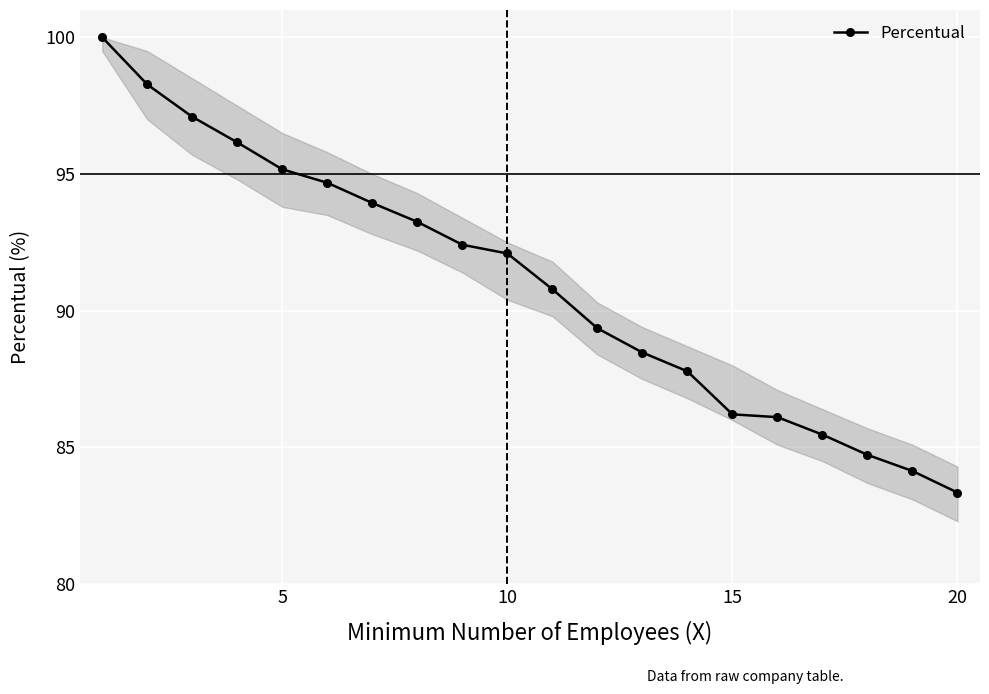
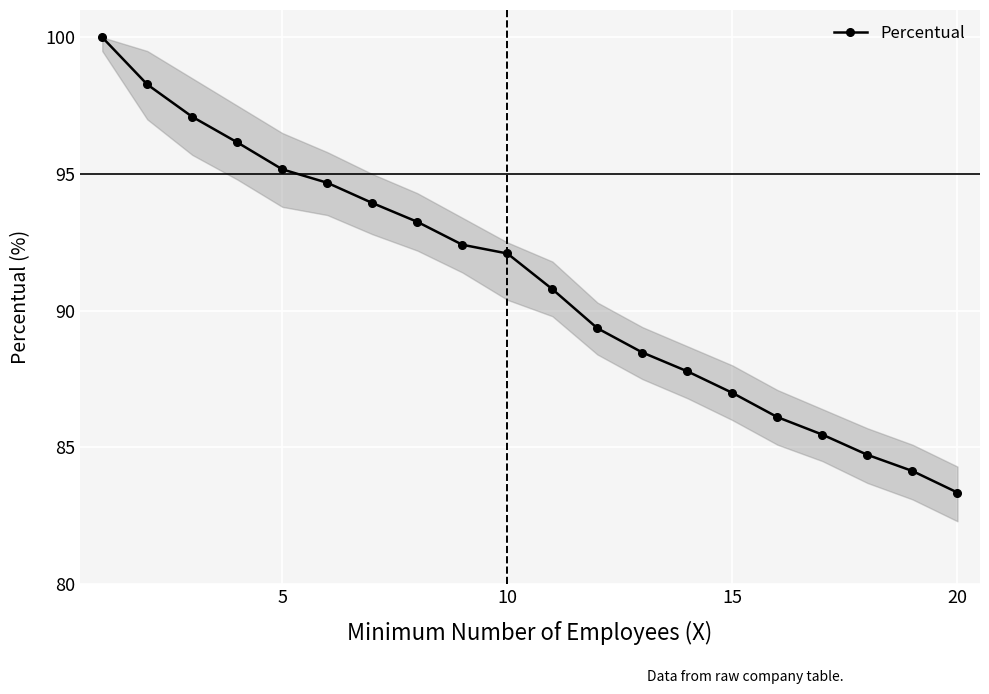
  {
    "Percentual": {
      "5": 95.2,
      "10": 92.1,
-     "15": 86.2,
+     "15": 87.0,
      "20": 83.3
    }
  }
